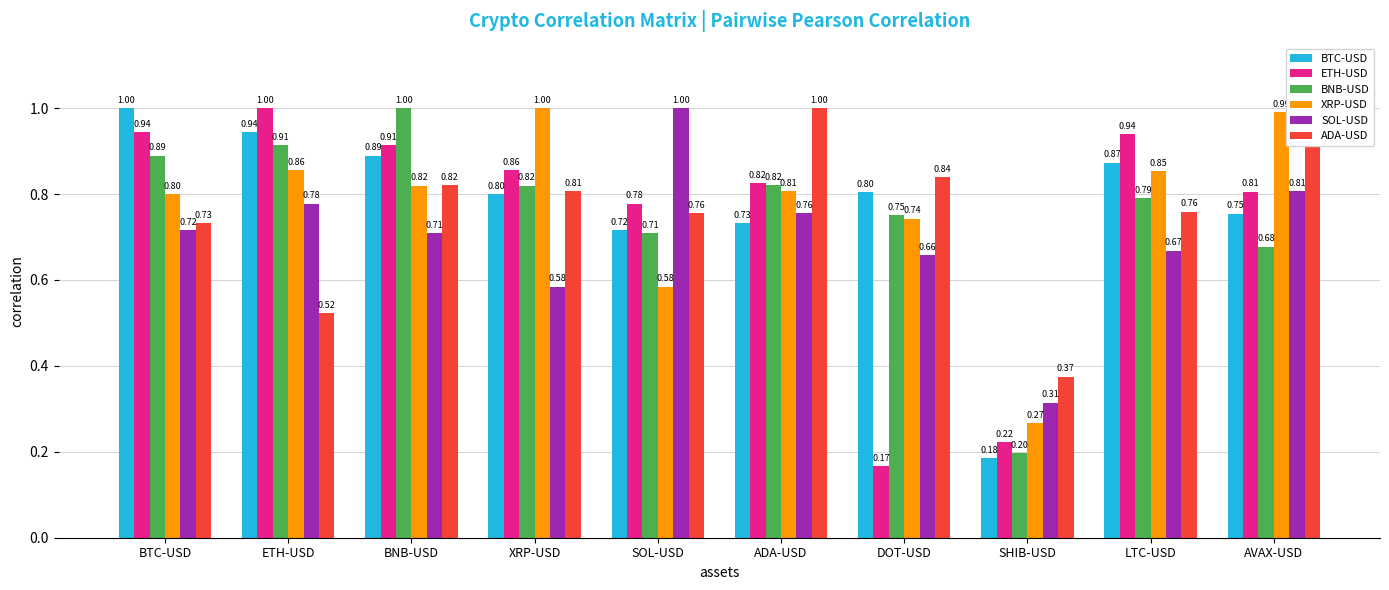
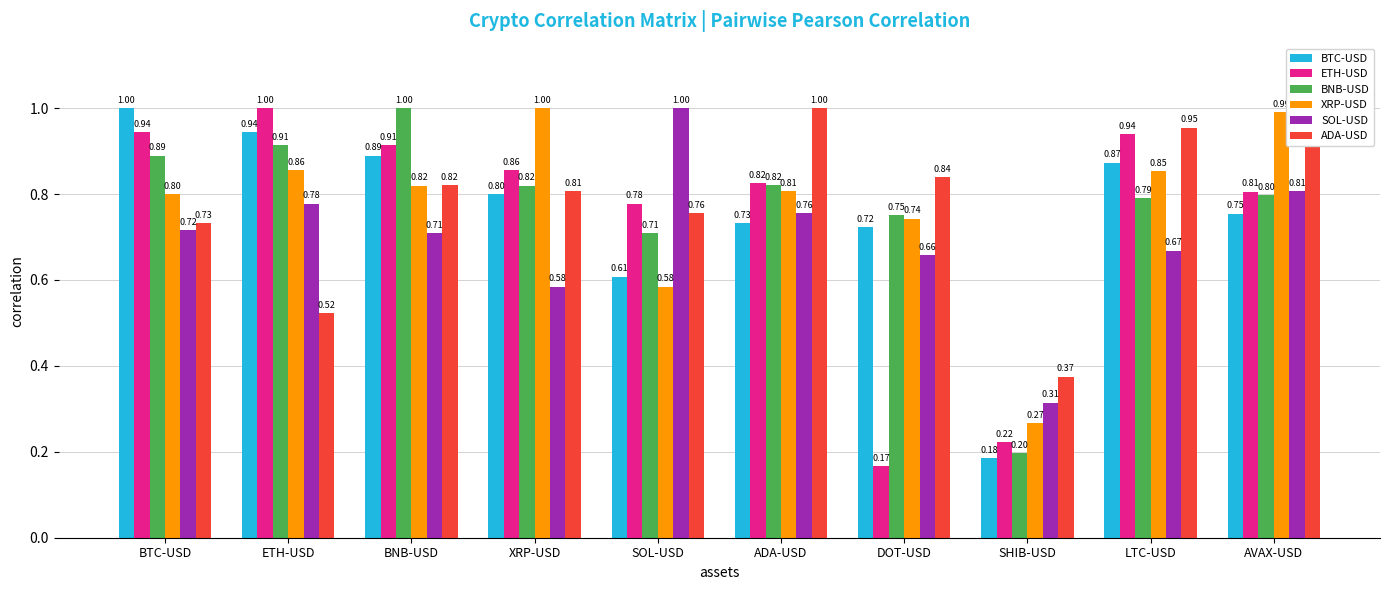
  {
    "BTC-USD": {
      "BTC-USD": 1.00,
      "ETH-USD": 0.94,
      "BNB-USD": 0.89,
      "XRP-USD": 0.80,
-     "SOL-USD": 0.72,
+     "SOL-USD": 0.61,
      "ADA-USD": 0.73,
-     "DOT-USD": 0.80,
+     "DOT-USD": 0.72,
      "SHIB-USD": 0.18,
      "LTC-USD": 0.87,
      "AVAX-USD": 0.75
    },
    "ETH-USD": {
      "BTC-USD": 0.94,
      "ETH-USD": 1.00,
      "BNB-USD": 0.91,
      "XRP-USD": 0.86,
      "SOL-USD": 0.78,
      "ADA-USD": 0.82,
      "DOT-USD": 0.17,
      "SHIB-USD": 0.22,
      "LTC-USD": 0.94,
      "AVAX-USD": 0.81
    },
    "BNB-USD": {
      "BTC-USD": 0.89,
      "ETH-USD": 0.91,
      "BNB-USD": 1.00,
      "XRP-USD": 0.82,
      "SOL-USD": 0.71,
      "ADA-USD": 0.82,
      "DOT-USD": 0.75,
      "SHIB-USD": 0.20,
      "LTC-USD": 0.79,
-     "AVAX-USD": 0.68
+     "AVAX-USD": 0.80
    },
    "XRP-USD": {
      "BTC-USD": 0.80,
      "ETH-USD": 0.86,
      "BNB-USD": 0.82,
      "XRP-USD": 1.00,
      "SOL-USD": 0.58,
      "ADA-USD": 0.81,
      "DOT-USD": 0.74,
      "SHIB-USD": 0.27,
      "LTC-USD": 0.85
    },
    "SOL-USD": {
      "BTC-USD": 0.72,
      "ETH-USD": 0.78,
      "BNB-USD": 0.71,
      "XRP-USD": 0.58,
      "SOL-USD": 1.00,
      "ADA-USD": 0.76,
      "DOT-USD": 0.66,
      "SHIB-USD": 0.31,
      "LTC-USD": 0.67,
      "AVAX-USD": 0.81
    },
    "ADA-USD": {
      "BTC-USD": 0.73,
      "ETH-USD": 0.52,
      "BNB-USD": 0.82,
      "XRP-USD": 0.81,
      "SOL-USD": 0.76,
      "ADA-USD": 1.00,
      "DOT-USD": 0.84,
      "SHIB-USD": 0.37,
-     "LTC-USD": 0.76
+     "LTC-USD": 0.95
    }
  }
